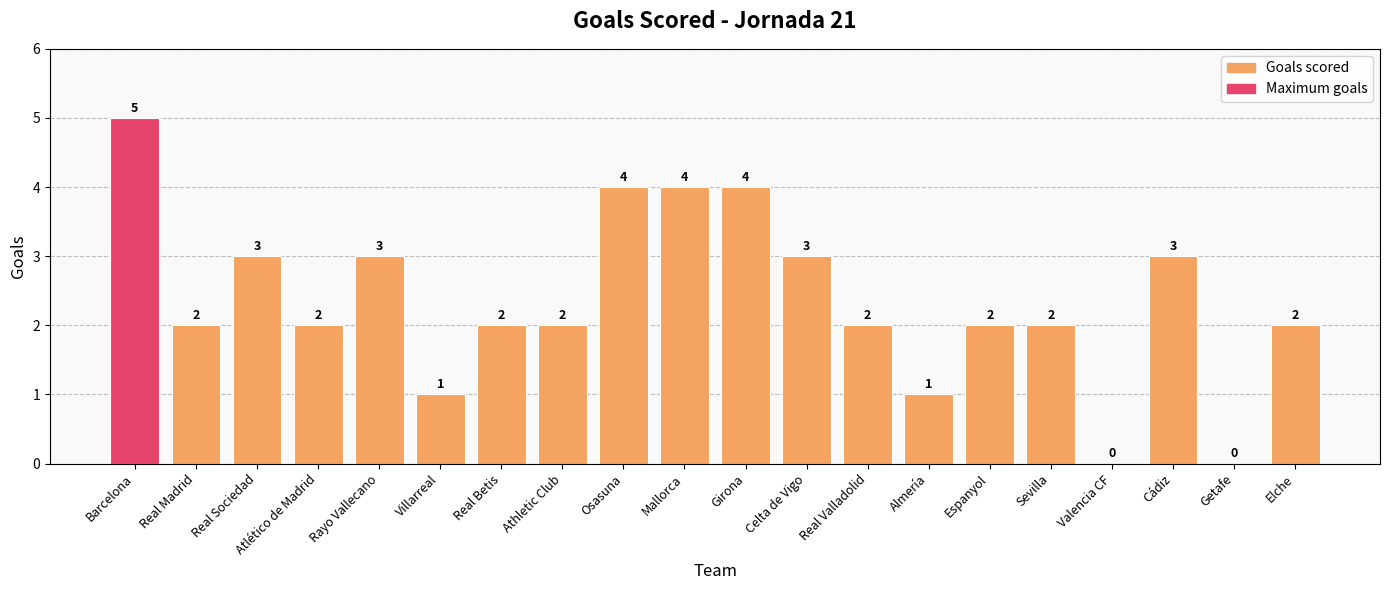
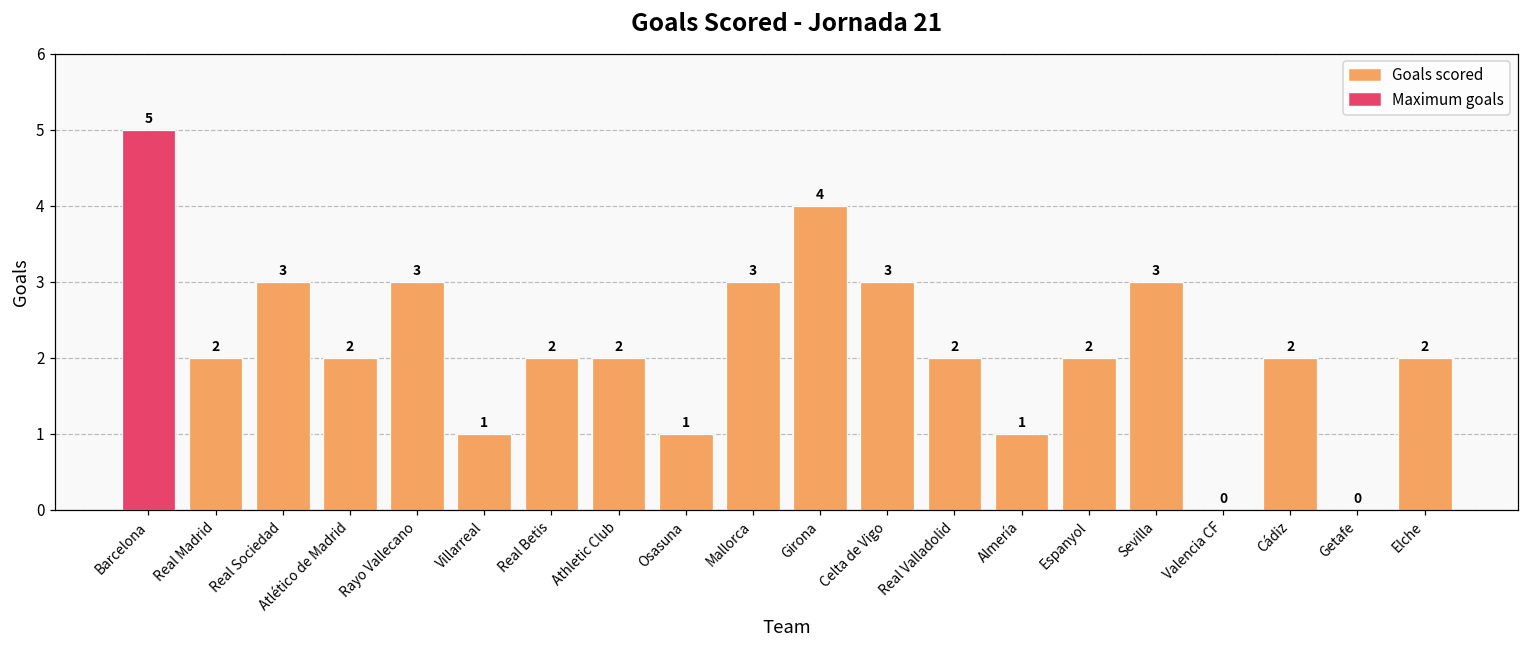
  {
    "Barcelona": 5,
    "Real Madrid": 2,
    "Real Sociedad": 3,
    "Atlético de Madrid": 2,
    "Rayo Vallecano": 3,
    "Villarreal": 1,
    "Real Betis": 2,
    "Athletic Club": 2,
-   "Osasuna": 4,
-   "Mallorca": 4,
+   "Osasuna": 1,
+   "Mallorca": 3,
    "Girona": 4,
    "Celta de Vigo": 3,
    "Real Valladolid": 2,
    "Almería": 1,
    "Espanyol": 2,
-   "Sevilla": 2,
+   "Sevilla": 3,
    "Valencia CF": 0,
-   "Cádiz": 3,
+   "Cádiz": 2,
    "Getafe": 0,
    "Elche": 2
  }
